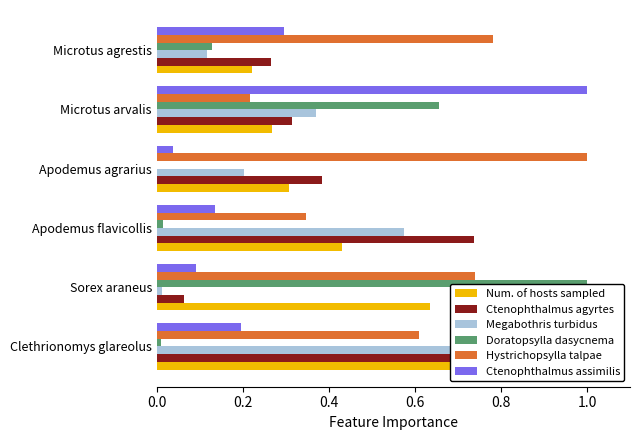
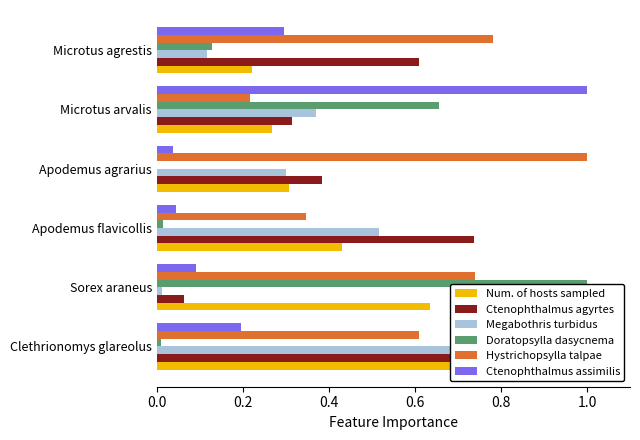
  {
    "Num. of hosts sampled": {
      "Microtus agrestis": 0.22,
      "Microtus arvalis": 0.27,
      "Apodemus agrarius": 0.31,
      "Apodemus flavicollis": 0.43,
      "Sorex araneus": 0.64
    },
    "Ctenophthalmus agyrtes": {
-     "Microtus agrestis": 0.27,
+     "Microtus agrestis": 0.61,
      "Microtus arvalis": 0.32,
      "Apodemus agrarius": 0.38,
      "Apodemus flavicollis": 0.74,
      "Sorex araneus": 0.06
    },
    "Megabothris turbidus": {
      "Microtus agrestis": 0.12,
      "Microtus arvalis": 0.37,
-     "Apodemus agrarius": 0.20,
-     "Apodemus flavicollis": 0.58,
+     "Apodemus agrarius": 0.30,
+     "Apodemus flavicollis": 0.52,
      "Sorex araneus": 0.01
    },
    "Doratopsylla dasycnema": {
      "Microtus agrestis": 0.13,
      "Microtus arvalis": 0.66,
      "Apodemus agrarius": 0.00,
      "Apodemus flavicollis": 0.01,
      "Sorex araneus": 1.00,
      "Clethrionomys glareolus": 0.01
    },
    "Hystrichopsylla talpae": {
      "Microtus agrestis": 0.78,
      "Microtus arvalis": 0.22,
      "Apodemus agrarius": 1.00,
      "Apodemus flavicollis": 0.35,
      "Sorex araneus": 0.74,
      "Clethrionomys glareolus": 0.61
    },
    "Ctenophthalmus assimilis": {
      "Microtus agrestis": 0.30,
      "Microtus arvalis": 1.00,
      "Apodemus agrarius": 0.04,
-     "Apodemus flavicollis": 0.14,
+     "Apodemus flavicollis": 0.05,
      "Sorex araneus": 0.09,
      "Clethrionomys glareolus": 0.20
    }
  }
